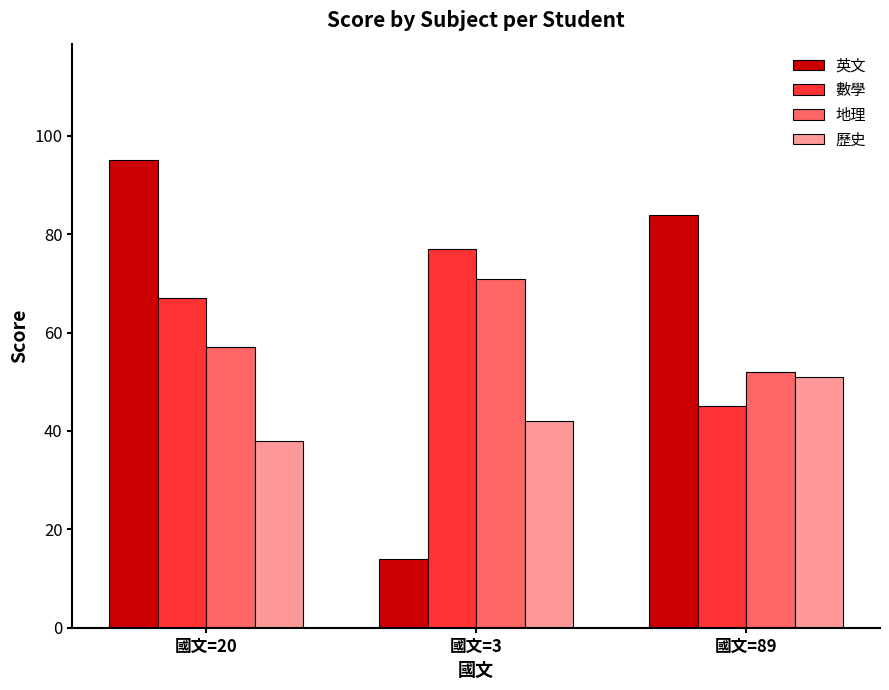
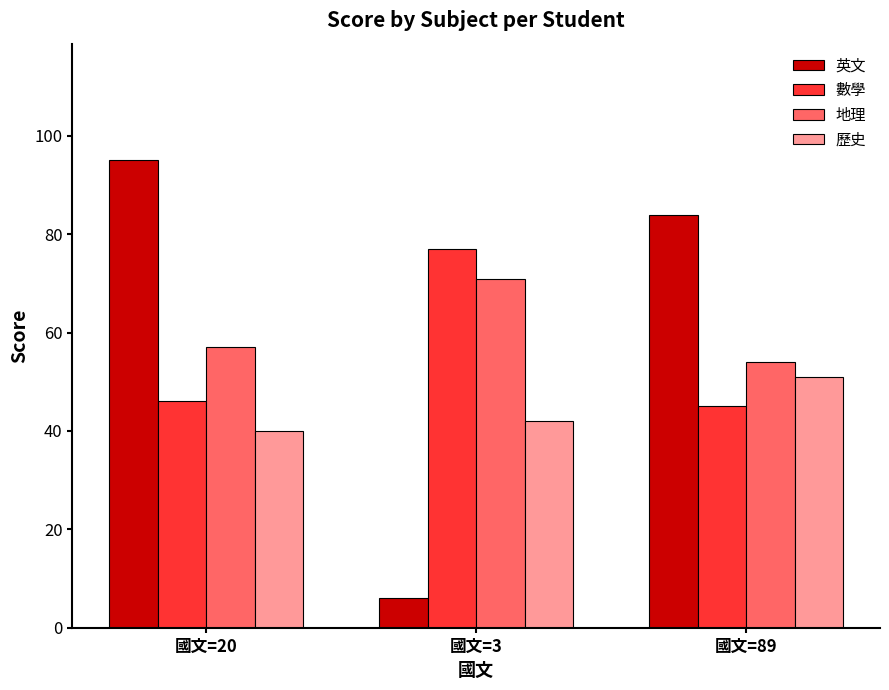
  {
    "英文": {
      "國文=20": 95,
-     "國文=3": 14,
+     "國文=3": 6,
      "國文=89": 84
    },
    "數學": {
-     "國文=20": 67,
+     "國文=20": 46,
      "國文=3": 77,
      "國文=89": 45
    },
    "地理": {
      "國文=20": 57,
      "國文=3": 71,
-     "國文=89": 52
+     "國文=89": 54
    },
    "歷史": {
-     "國文=20": 38,
+     "國文=20": 40,
      "國文=3": 42,
      "國文=89": 51
    }
  }
